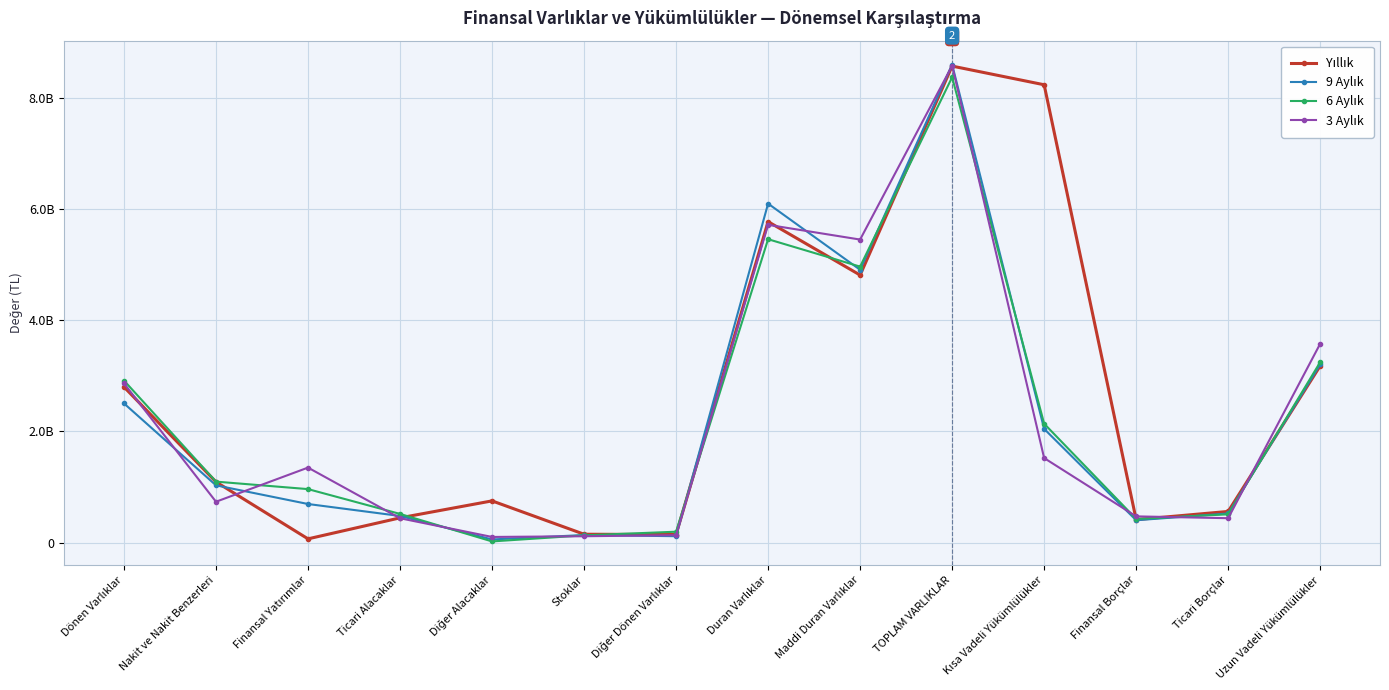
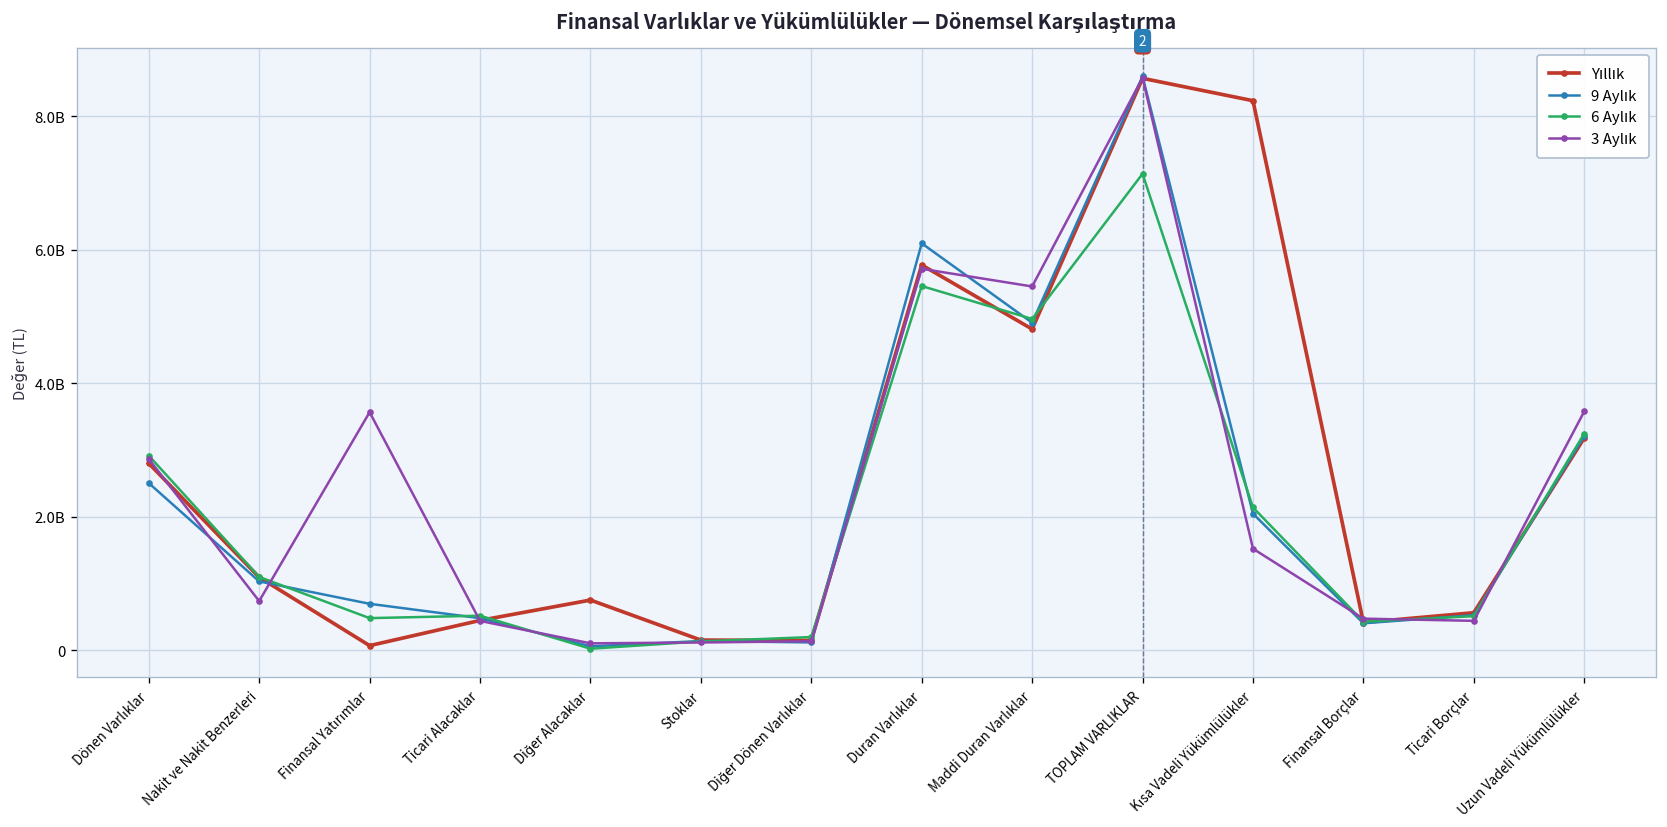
  {
    "Yıllık": {
      "Dönen Varlıklar": 2800000000,
      "Finansal Yatırımlar": 100000000,
      "Diğer Alacaklar": 700000000,
      "Duran Varlıklar": 5800000000,
      "Maddi Duran Varlıklar": 4800000000,
      "Kısa Vadeli Yükümlülükler": 8200000000
    },
    "9 Aylık": {
      "Dönen Varlıklar": 2500000000,
      "Nakit ve Nakit Benzerleri": 1000000000,
      "Finansal Yatırımlar": 700000000,
      "Duran Varlıklar": 6100000000,
      "Maddi Duran Varlıklar": 4900000000,
      "Kısa Vadeli Yükümlülükler": 2000000000
    },
    "6 Aylık": {
      "Dönen Varlıklar": 2900000000,
-     "Finansal Yatırımlar": 1000000000,
+     "Finansal Yatırımlar": 500000000,
      "Diğer Dönen Varlıklar": 200000000,
      "Duran Varlıklar": 5500000000,
      "Maddi Duran Varlıklar": 5000000000,
-     "TOPLAM VARLIKLAR": 8400000000,
+     "TOPLAM VARLIKLAR": 7100000000,
      "Kısa Vadeli Yükümlülükler": 2100000000
    },
    "3 Aylık": {
      "Dönen Varlıklar": 2900000000,
      "Nakit ve Nakit Benzerleri": 700000000,
-     "Finansal Yatırımlar": 1300000000,
+     "Finansal Yatırımlar": 3600000000,
      "Duran Varlıklar": 5700000000,
      "Maddi Duran Varlıklar": 5400000000,
      "Kısa Vadeli Yükümlülükler": 1500000000,
      "Ticari Borçlar": 400000000,
      "Uzun Vadeli Yükümlülükler": 3600000000
    }
  }
